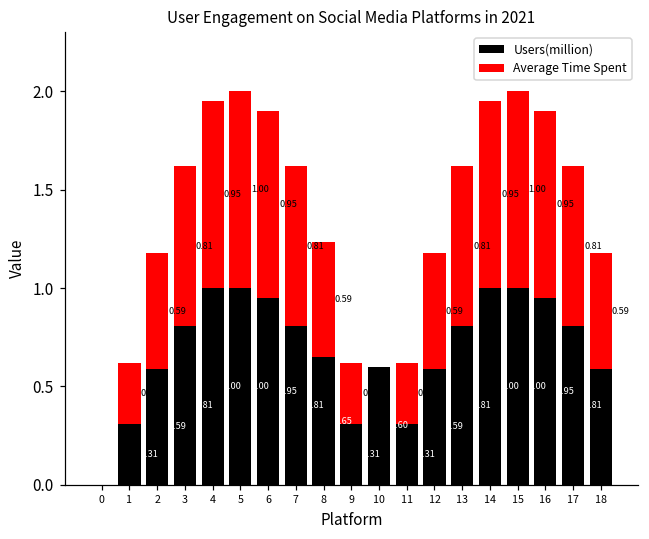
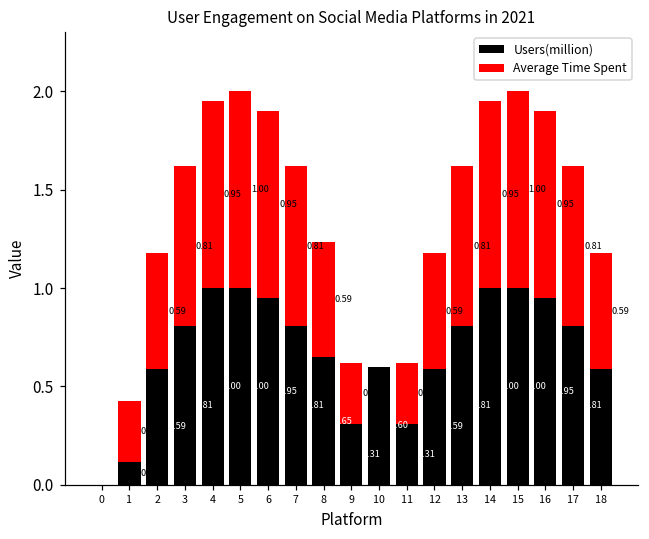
  {
    "Users(million)": {
      "0": 0.00,
-     "1": 0.31,
+     "1": 0.12,
      "2": 0.59
    },
    "Average Time Spent": {
      "0": 0.00,
      "1": 0.31,
      "2": 0.59,
      "10": 0.00,
      "11": 0.31,
      "12": 0.59
    }
  }
